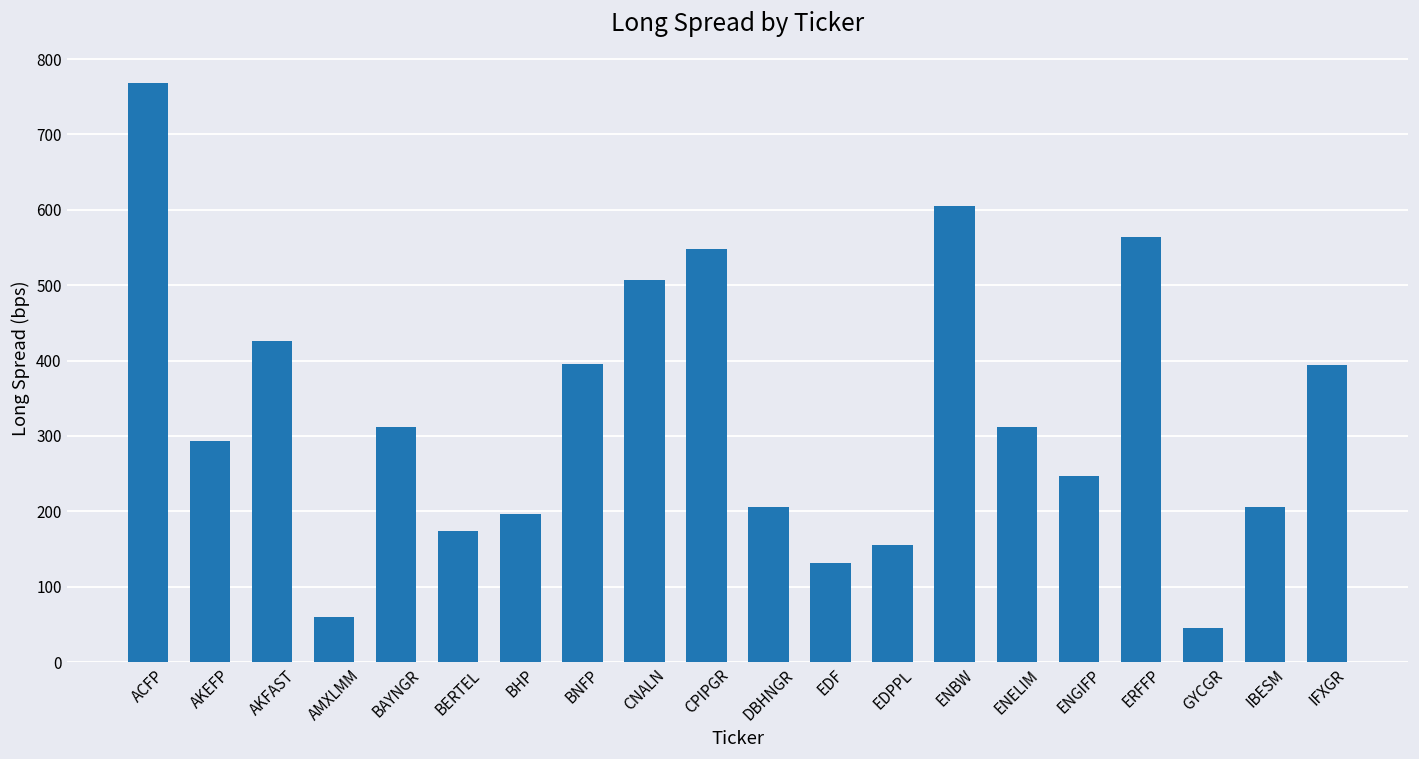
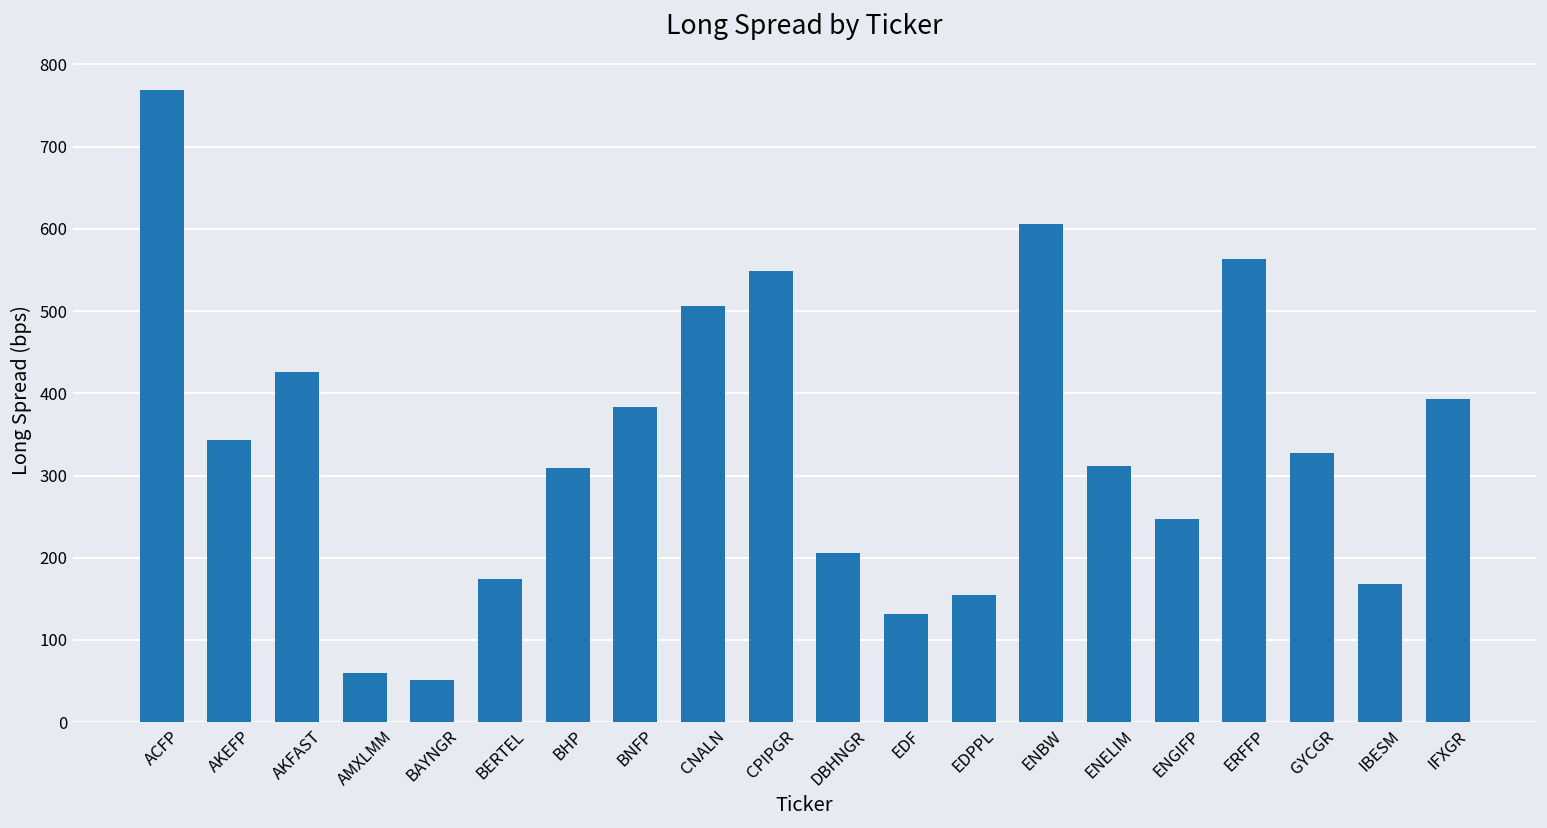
  {
    "ACFP": 770,
-   "AKEFP": 290,
+   "AKEFP": 340,
    "AKFAST": 430,
    "AMXLMM": 60,
-   "BAYNGR": 310,
+   "BAYNGR": 50,
    "BERTEL": 170,
-   "BHP": 200,
-   "BNFP": 390,
+   "BHP": 310,
+   "BNFP": 380,
    "CNALN": 510,
    "CPIPGR": 550,
    "DBHNGR": 210,
    "EDF": 130,
    "EDPPL": 150,
    "ENBW": 610,
    "ENELIM": 310,
    "ENGIFP": 250,
    "ERFFP": 560,
-   "GYCGR": 50,
-   "IBESM": 210,
+   "GYCGR": 330,
+   "IBESM": 170,
    "IFXGR": 390
  }
